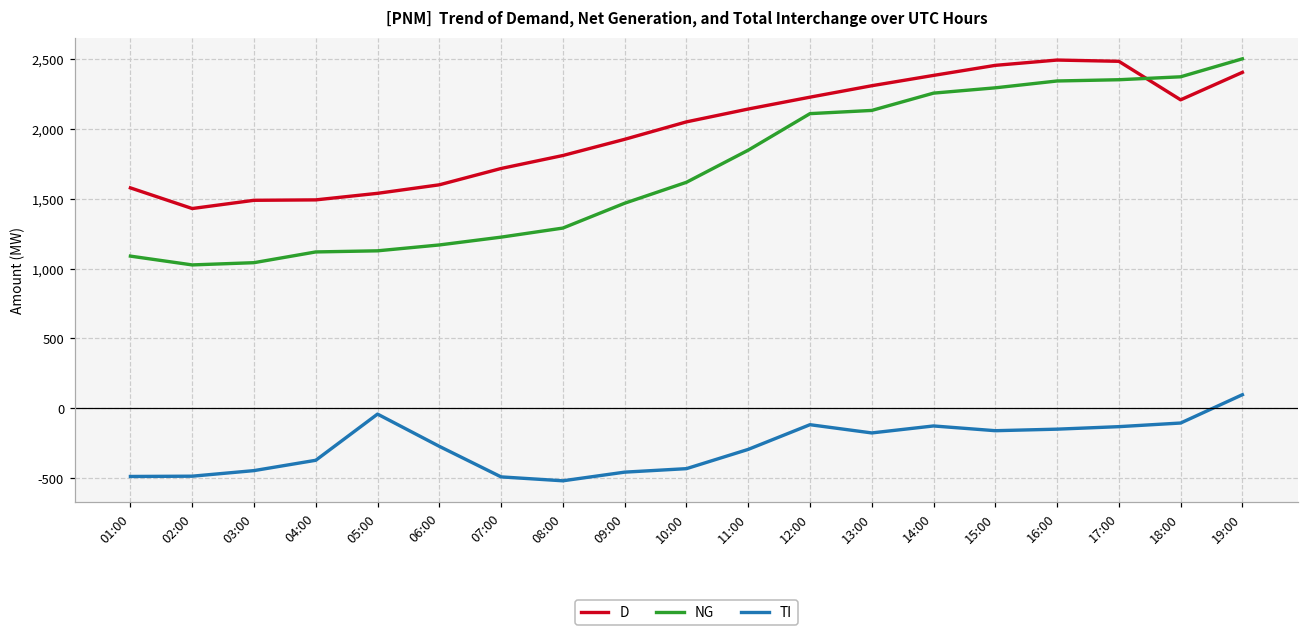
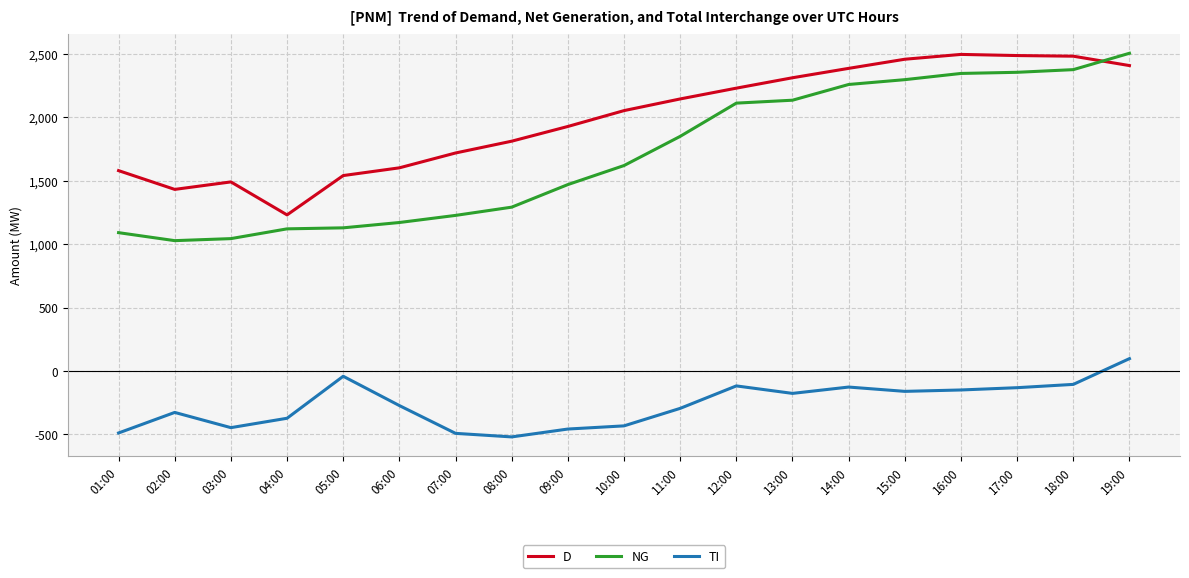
  {
    "D": {
      "01:00": "1,580",
      "02:00": "1,430",
      "03:00": "1,490",
-     "04:00": "1,490",
+     "04:00": "1,230",
      "05:00": "1,540",
      "06:00": "1,600",
      "07:00": "1,720",
      "08:00": "1,810",
      "09:00": "1,930",
      "10:00": "2,050",
      "11:00": "2,140",
      "12:00": "2,230",
      "13:00": "2,310",
      "14:00": "2,390",
      "15:00": "2,460",
      "16:00": "2,500",
      "17:00": "2,490",
-     "18:00": "2,210",
+     "18:00": "2,480",
      "19:00": "2,410"
    },
    "NG": {
      "01:00": "1,090",
      "02:00": "1,030",
      "03:00": "1,040",
      "04:00": "1,120",
      "05:00": "1,130",
      "06:00": "1,170",
      "07:00": "1,230",
      "08:00": "1,290",
      "09:00": "1,470",
      "10:00": "1,620",
      "11:00": "1,850",
      "12:00": "2,110",
      "13:00": "2,130",
      "14:00": "2,260",
      "15:00": "2,300",
      "16:00": "2,350",
      "17:00": "2,350",
      "18:00": "2,380",
      "19:00": "2,500"
    },
    "TI": {
      "01:00": "-490",
-     "02:00": "-490",
+     "02:00": "-330",
      "03:00": "-450",
      "04:00": "-370",
      "05:00": "-40",
      "06:00": "-270",
      "07:00": "-490",
      "08:00": "-520",
      "09:00": "-460",
      "10:00": "-430",
      "11:00": "-300",
      "12:00": "-120",
      "13:00": "-180",
      "14:00": "-130",
      "15:00": "-160",
      "16:00": "-150",
      "17:00": "-130",
      "18:00": "-110",
      "19:00": "100"
    }
  }
